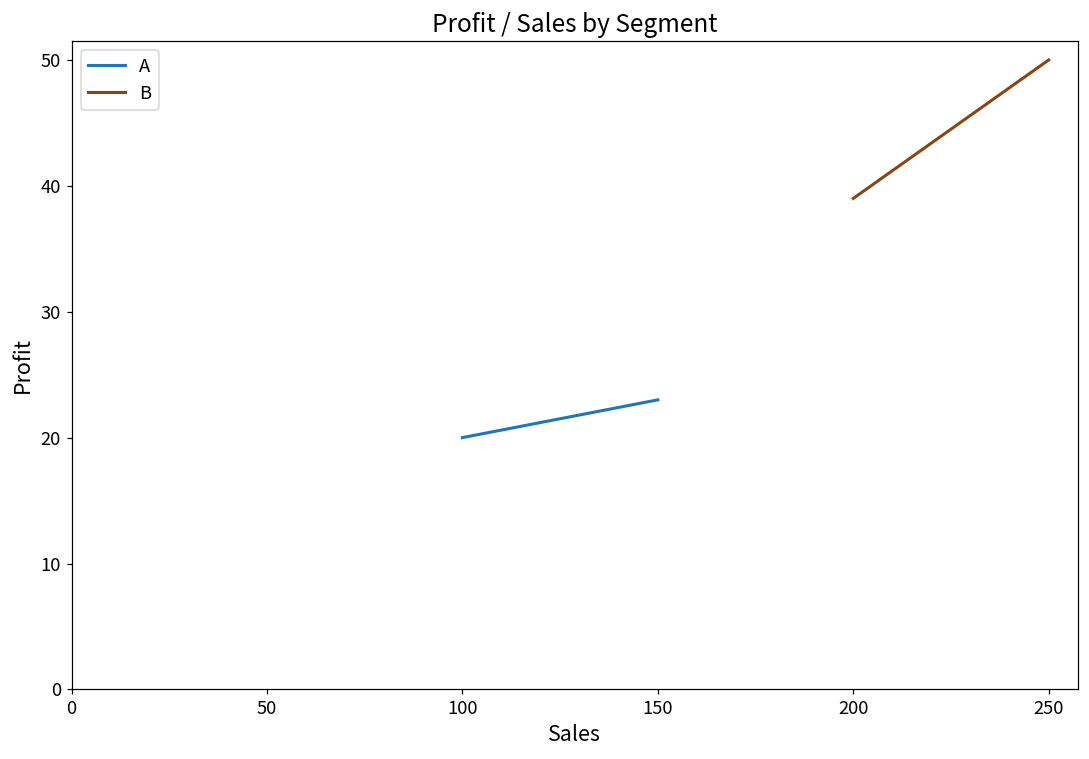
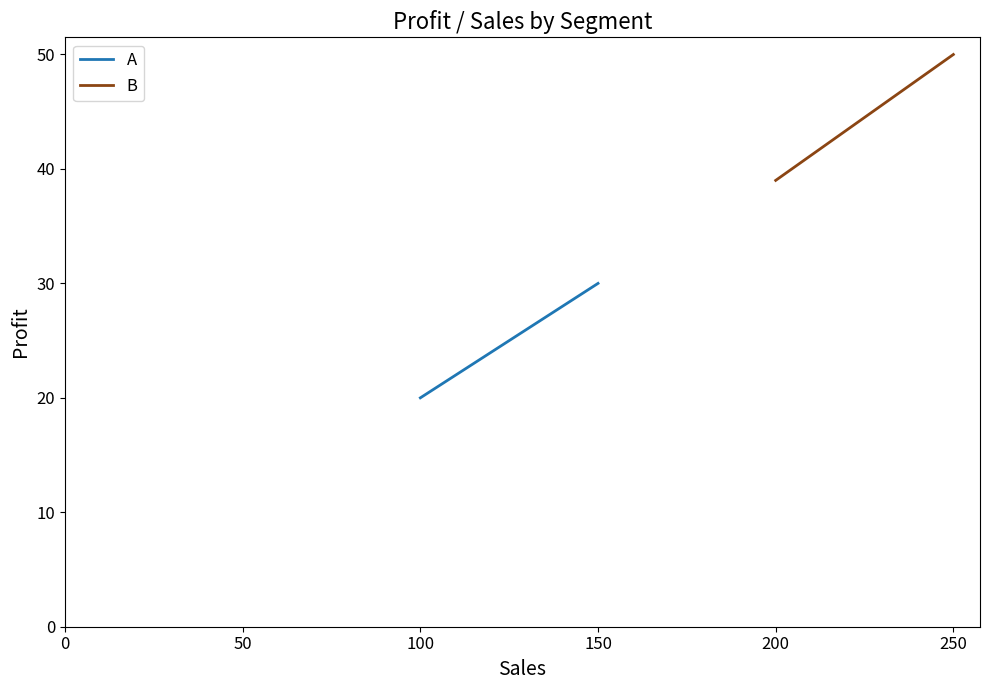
  {
    "A": {
      "100": 20,
-     "150": 23
+     "150": 30
    },
    "B": {
      "200": 39,
      "250": 50
    }
  }
